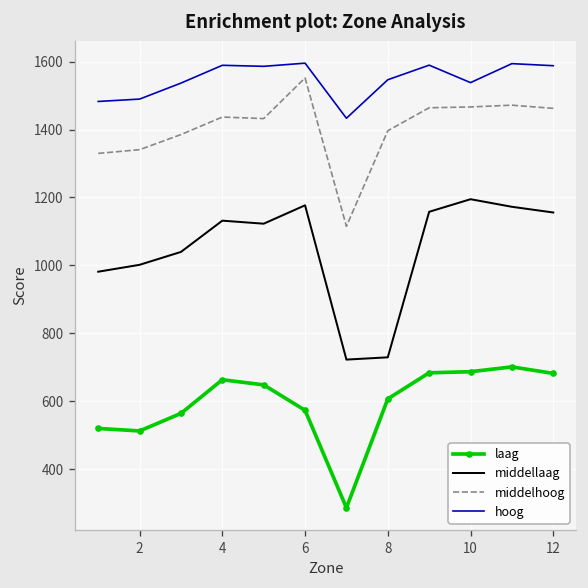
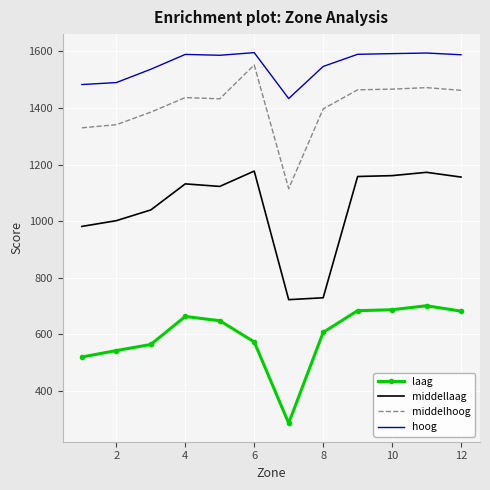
  {
    "laag": {
-     "2": 510,
+     "2": 540,
      "4": 660,
      "6": 570,
      "8": 610,
      "10": 690,
      "12": 680
    },
    "middellaag": {
      "2": 1000,
      "4": 1130,
      "6": 1180,
      "8": 730,
-     "10": 1190,
+     "10": 1160,
      "12": 1160
    },
    "middelhoog": {
      "2": 1340,
      "4": 1440,
      "6": 1550,
      "8": 1400,
      "10": 1470,
      "12": 1460
    },
    "hoog": {
      "2": 1490,
      "4": 1590,
      "6": 1600,
      "8": 1550,
-     "10": 1540,
+     "10": 1590,
      "12": 1590
    }
  }
